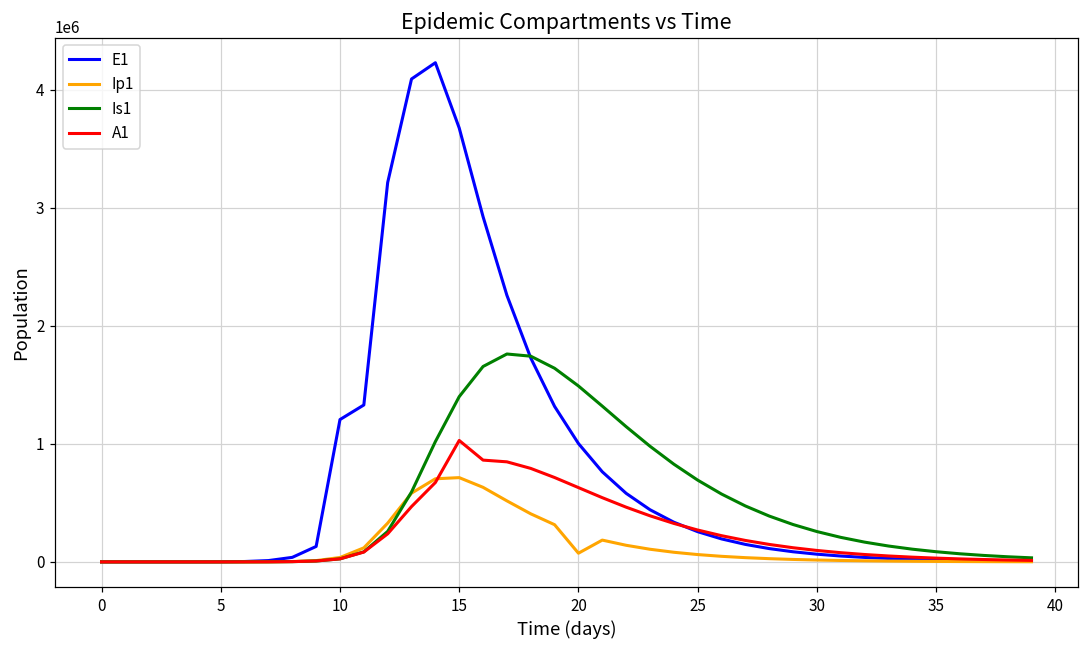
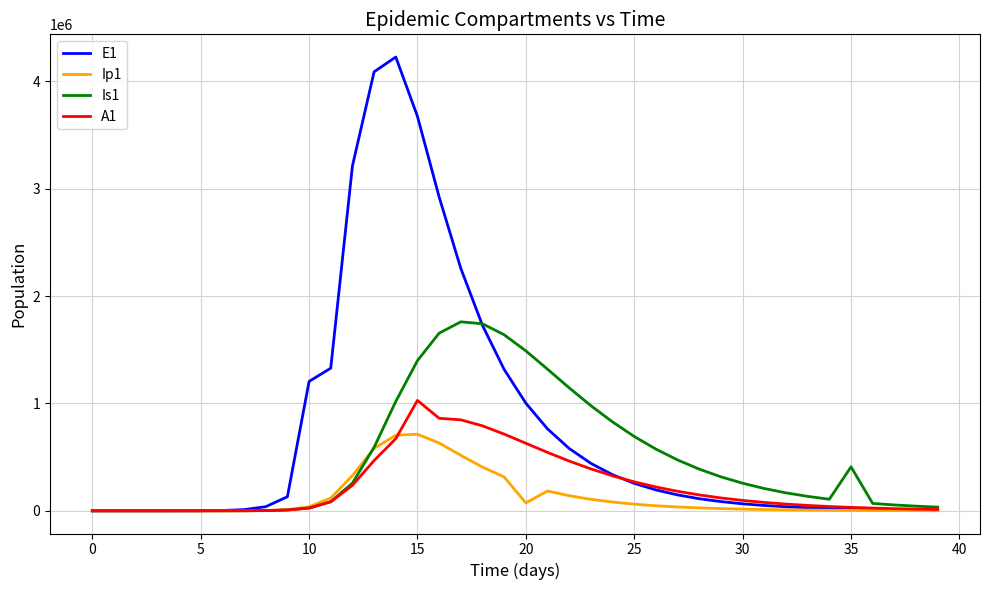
  {
    "E1": {
      "10": 1210000,
      "15": 3670000,
      "20": 1000000,
      "30": 70000
    },
    "Ip1": {
      "15": 710000,
      "20": 70000,
      "25": 60000,
      "30": 20000
    },
    "Is1": {
      "15": 1400000,
      "20": 1490000,
      "25": 690000,
      "30": 260000,
-     "35": 90000
+     "35": 410000
    },
    "A1": {
      "15": 1030000,
      "20": 630000,
      "30": 100000
    }
  }
